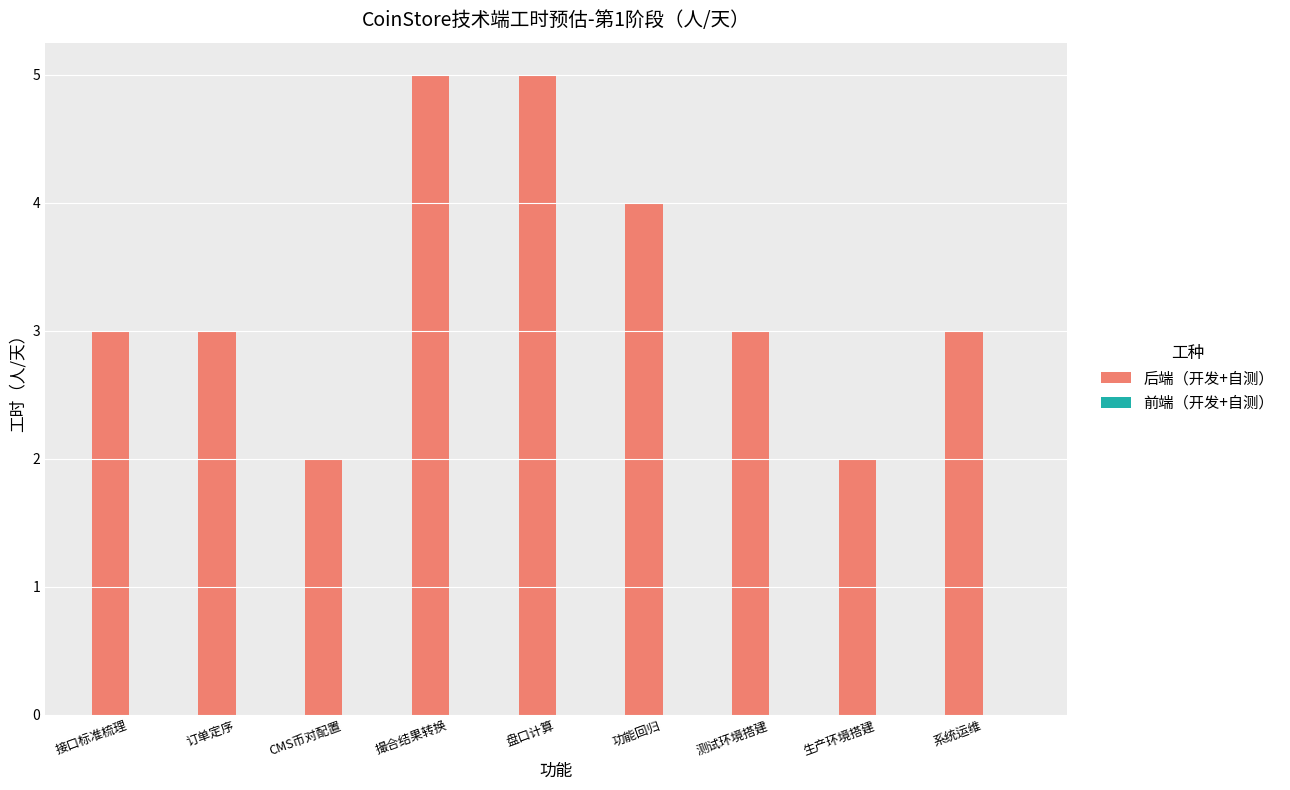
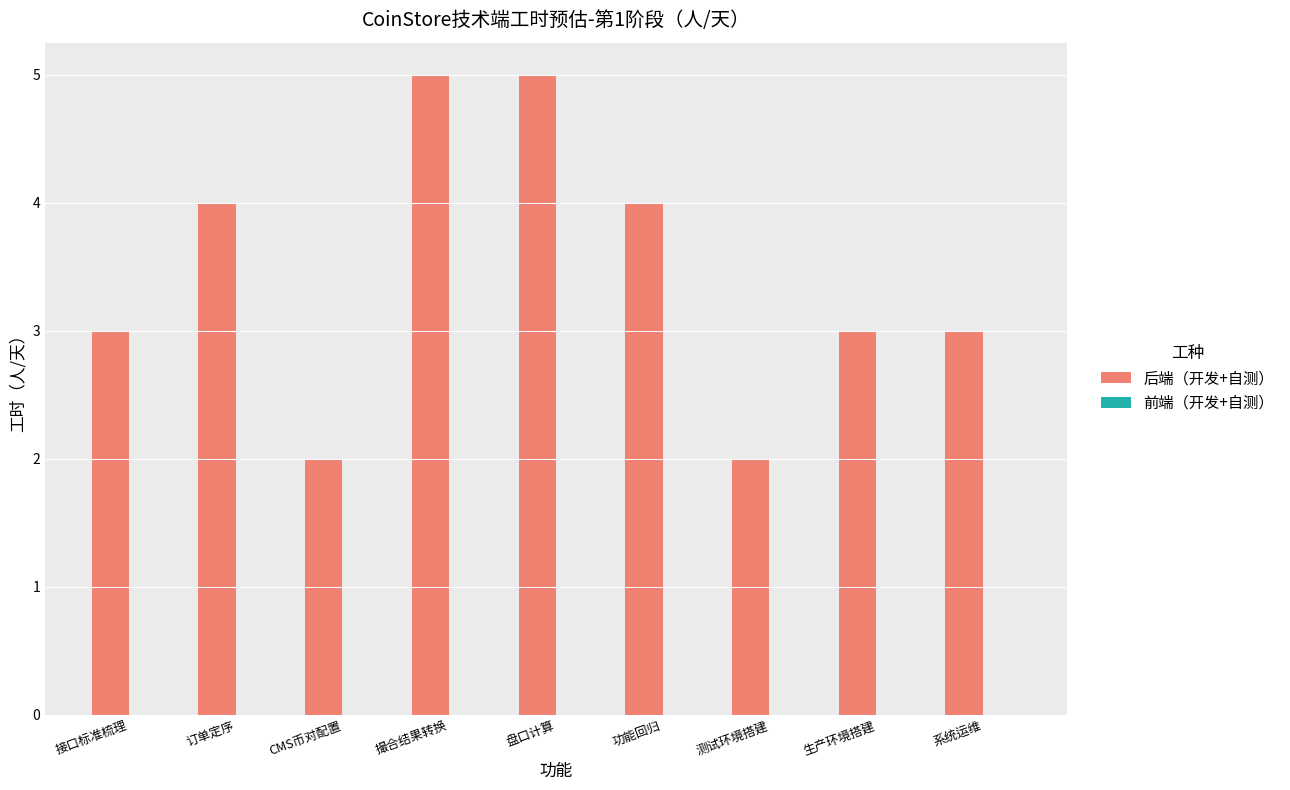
  {
    "后端（开发+自测）": {
      "接口标准梳理": 3,
-     "订单定序": 3,
+     "订单定序": 4,
      "CMS币对配置": 2,
      "撮合结果转换": 5,
      "盘口计算": 5,
      "功能回归": 4,
-     "测试环境搭建": 3,
-     "生产环境搭建": 2,
+     "测试环境搭建": 2,
+     "生产环境搭建": 3,
      "系统运维": 3
    },
    "前端（开发+自测）": {
      "接口标准梳理": 0,
      "订单定序": 0,
      "CMS币对配置": 0,
      "撮合结果转换": 0,
      "盘口计算": 0,
      "功能回归": 0,
      "测试环境搭建": 0,
      "生产环境搭建": 0,
      "系统运维": 0
    }
  }
